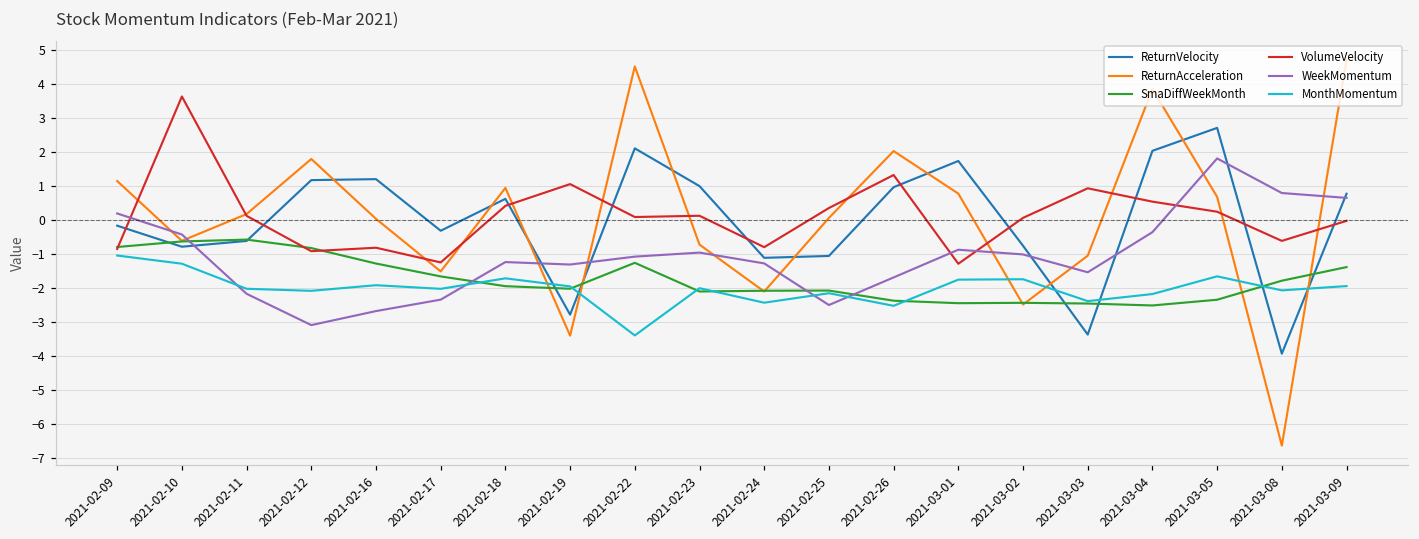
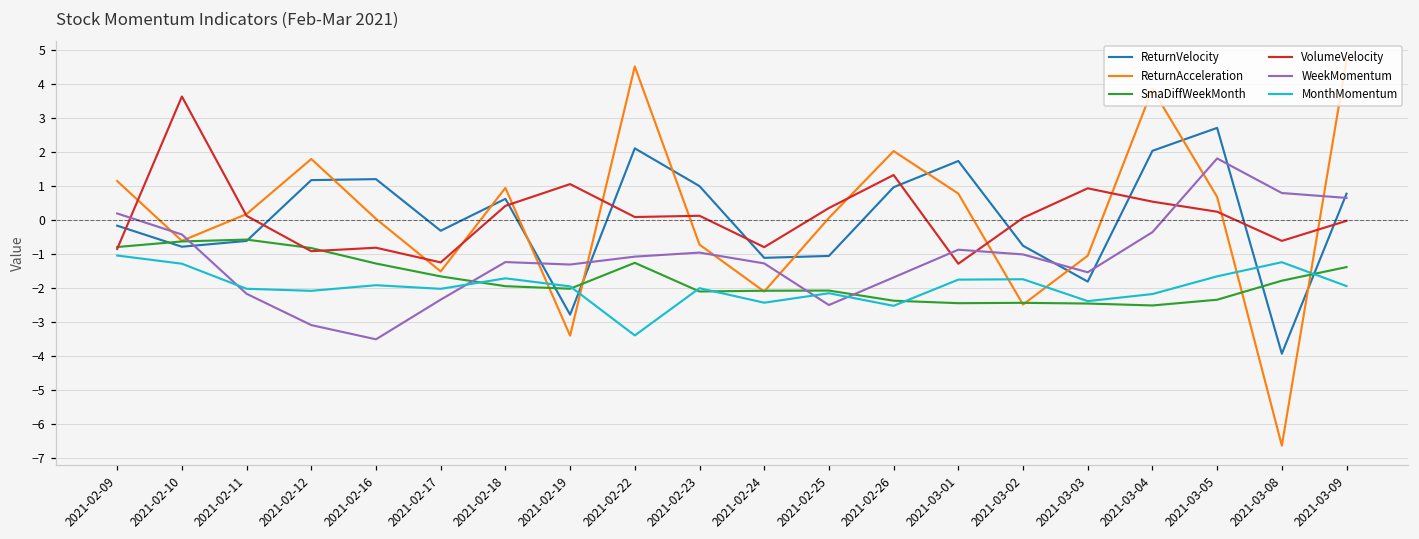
  {
    "ReturnVelocity": {
      "2021-02-09": -0.2,
      "2021-02-10": -0.8,
      "2021-02-12": 1.2,
      "2021-02-16": 1.2,
      "2021-02-17": -0.3,
      "2021-02-18": 0.6,
      "2021-02-19": -2.8,
      "2021-02-22": 2.1,
      "2021-02-23": 1.0,
      "2021-02-24": -1.1,
      "2021-02-25": -1.1,
      "2021-02-26": 1.0,
      "2021-03-01": 1.7,
      "2021-03-02": -0.8,
-     "2021-03-03": -3.4,
+     "2021-03-03": -1.8,
      "2021-03-04": 2.0,
      "2021-03-05": 2.7,
      "2021-03-08": -3.9,
      "2021-03-09": 0.8
    },
    "ReturnAcceleration": {
      "2021-02-09": 1.1,
      "2021-02-12": 1.8,
      "2021-02-16": 0.0,
      "2021-02-17": -1.5,
      "2021-02-18": 0.9,
      "2021-02-19": -3.4,
      "2021-02-22": 4.5,
      "2021-02-23": -0.7,
      "2021-02-25": 0.1,
      "2021-02-26": 2.0,
      "2021-03-01": 0.8,
      "2021-03-03": -1.1,
      "2021-03-05": 0.7,
      "2021-03-08": -6.6
    },
    "SmaDiffWeekMonth": {
      "2021-02-12": -0.8,
      "2021-02-16": -1.3,
      "2021-02-17": -1.7,
      "2021-02-18": -2.0,
      "2021-02-22": -1.3,
      "2021-02-23": -2.1,
      "2021-02-26": -2.4,
      "2021-03-01": -2.5,
      "2021-03-04": -2.5,
      "2021-03-05": -2.4,
      "2021-03-08": -1.8,
      "2021-03-09": -1.4
    },
    "VolumeVelocity": {
      "2021-02-10": 3.6,
      "2021-02-12": -0.9,
      "2021-02-16": -0.8,
      "2021-02-17": -1.3,
      "2021-02-18": 0.4,
      "2021-02-19": 1.1,
      "2021-02-22": 0.1,
      "2021-02-23": 0.1,
      "2021-02-24": -0.8,
      "2021-02-25": 0.3,
      "2021-02-26": 1.3,
      "2021-03-01": -1.3,
      "2021-03-02": 0.1,
      "2021-03-03": 0.9,
      "2021-03-04": 0.5,
      "2021-03-05": 0.2,
      "2021-03-08": -0.6,
      "2021-03-09": 0.0
    },
    "WeekMomentum": {
      "2021-02-09": 0.2,
      "2021-02-10": -0.4,
      "2021-02-11": -2.2,
      "2021-02-12": -3.1,
-     "2021-02-16": -2.7,
+     "2021-02-16": -3.5,
      "2021-02-17": -2.3,
      "2021-02-18": -1.2,
      "2021-02-19": -1.3,
      "2021-02-22": -1.1,
      "2021-02-23": -1.0,
      "2021-02-24": -1.3,
      "2021-02-25": -2.5,
      "2021-02-26": -1.7,
      "2021-03-01": -0.9,
      "2021-03-02": -1.0,
      "2021-03-03": -1.5,
      "2021-03-04": -0.4,
      "2021-03-05": 1.8,
      "2021-03-08": 0.8,
      "2021-03-09": 0.6
    },
    "MonthMomentum": {
      "2021-02-09": -1.0,
      "2021-02-10": -1.3,
      "2021-02-11": -2.0,
      "2021-02-12": -2.1,
      "2021-02-16": -1.9,
      "2021-02-17": -2.0,
      "2021-02-18": -1.7,
      "2021-02-22": -3.4,
      "2021-02-23": -2.0,
      "2021-02-24": -2.4,
      "2021-02-26": -2.5,
      "2021-03-01": -1.8,
      "2021-03-02": -1.7,
      "2021-03-04": -2.2,
      "2021-03-05": -1.7,
-     "2021-03-08": -2.1,
+     "2021-03-08": -1.2,
      "2021-03-09": -1.9
    }
  }
